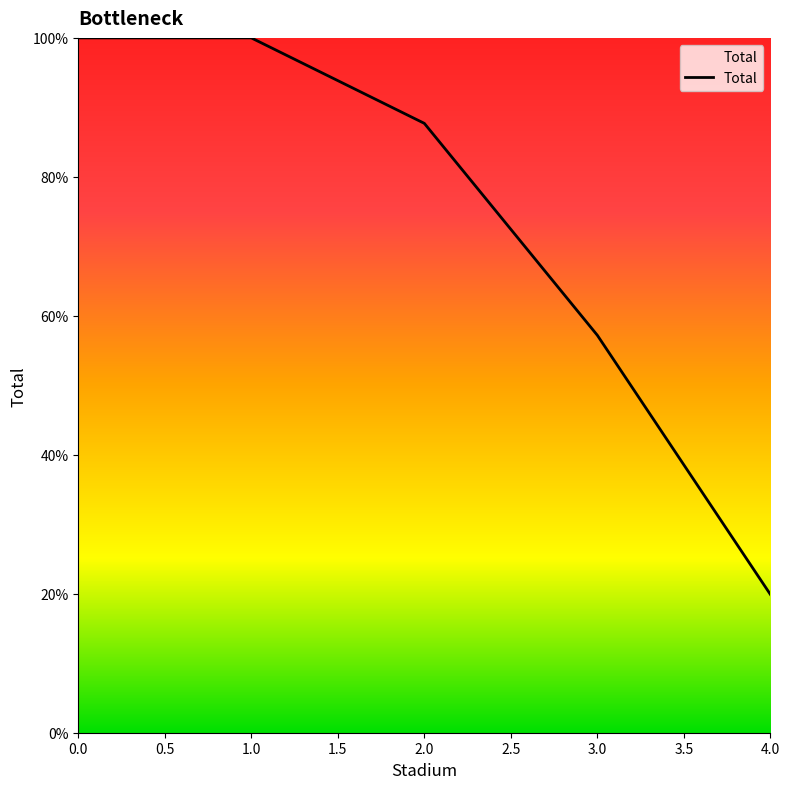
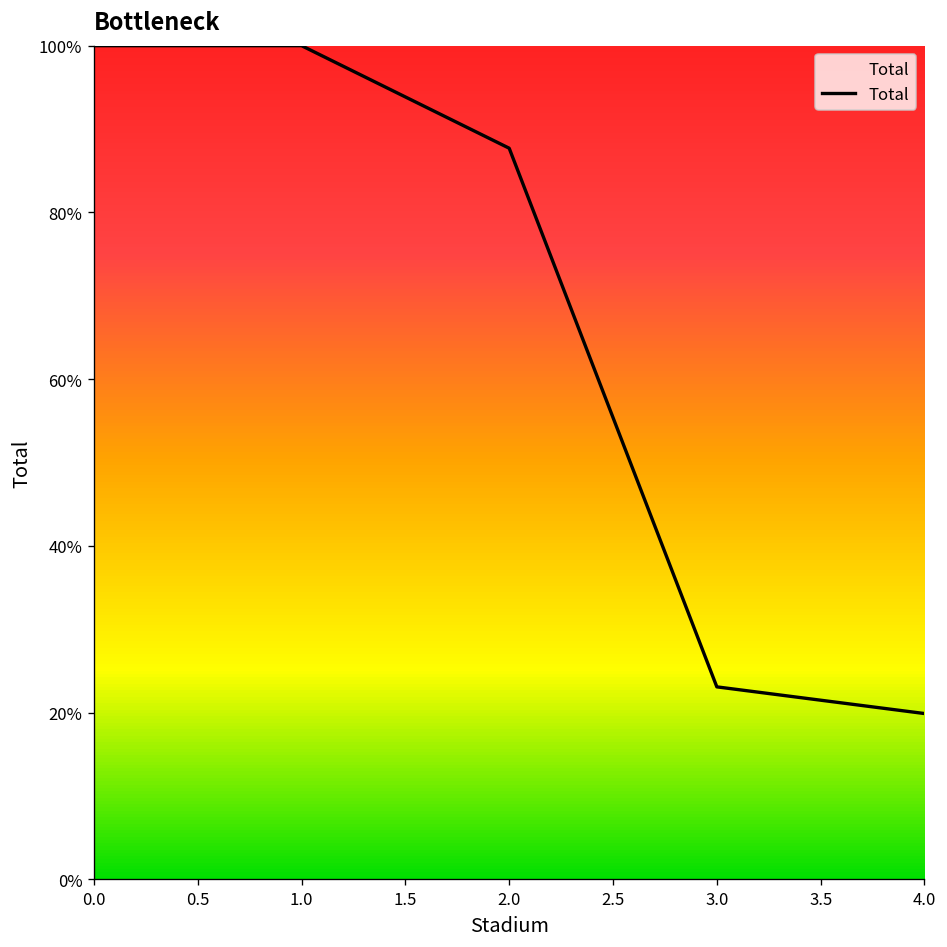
  {
    "0.0": "100%",
    "1.0": "100%",
    "2.0": "88%",
-   "3.0": "57%",
+   "3.0": "23%",
    "4.0": "20%"
  }
